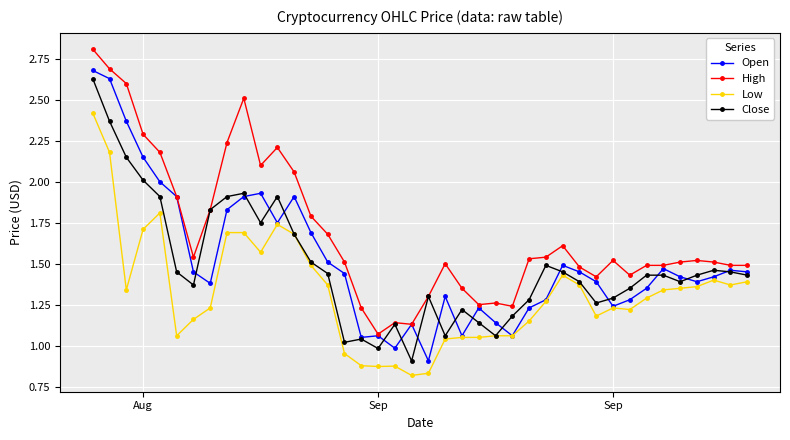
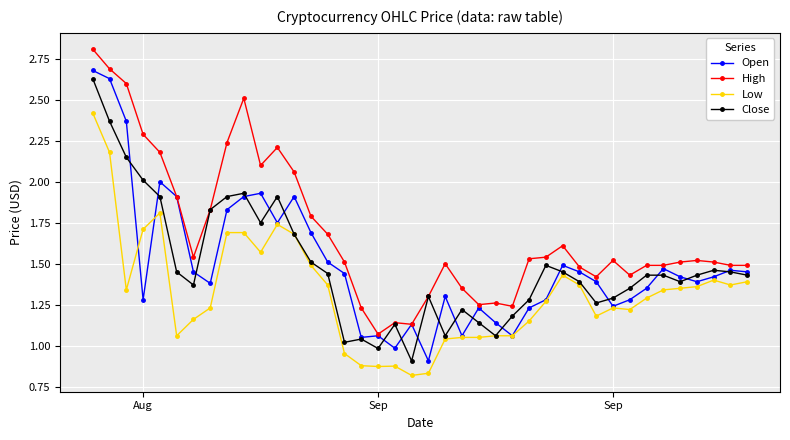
  {
    "Open": {
-     "Aug": 2.15
+     "Aug": 1.28
    },
    "High": {
      "Aug": 2.29
    },
    "Low": {
      "Aug": 1.71
    },
    "Close": {
      "Aug": 2.01
    }
  }
